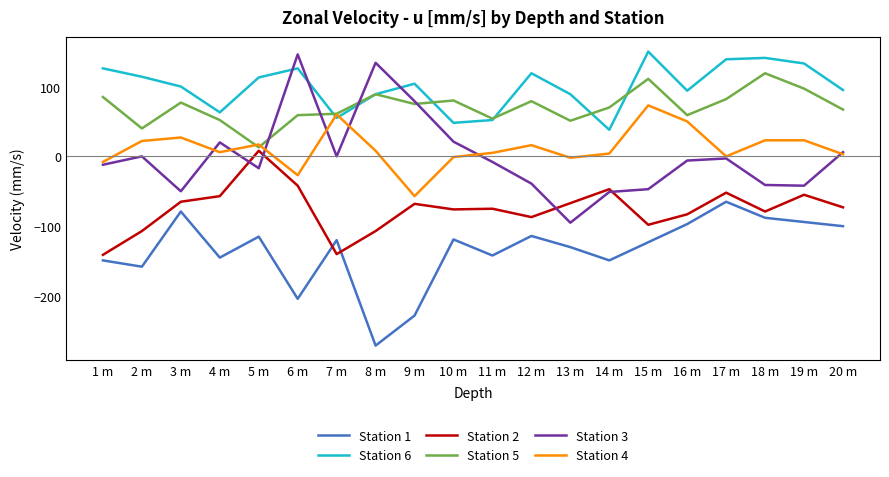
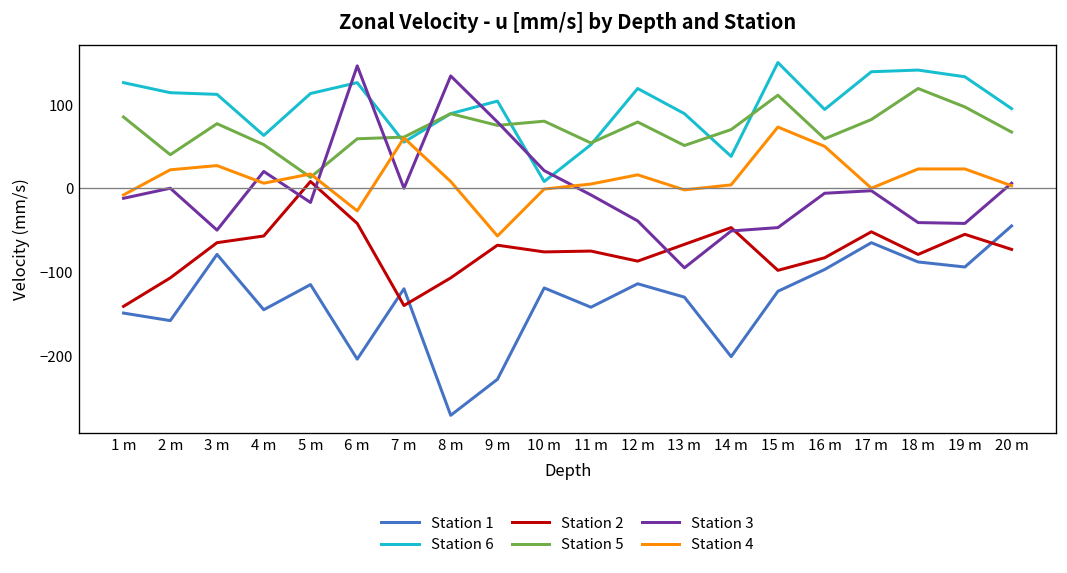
  {
    "Station 1": {
      "1 m": -150,
      "2 m": -160,
      "3 m": -80,
      "4 m": -150,
      "5 m": -120,
      "6 m": -200,
      "7 m": -120,
      "8 m": -270,
      "9 m": -230,
      "10 m": -120,
      "11 m": -140,
      "12 m": -110,
      "13 m": -130,
-     "14 m": -150,
+     "14 m": -200,
      "15 m": -120,
      "16 m": -100,
      "17 m": -70,
      "18 m": -90,
      "19 m": -90,
-     "20 m": -100
+     "20 m": -50
    },
    "Station 6": {
      "1 m": 130,
      "2 m": 110,
-     "3 m": 100,
+     "3 m": 110,
      "4 m": 60,
      "5 m": 110,
      "6 m": 130,
      "7 m": 60,
      "9 m": 100,
-     "10 m": 50,
+     "10 m": 10,
      "12 m": 120,
      "13 m": 90,
      "14 m": 40,
      "15 m": 150,
      "16 m": 90,
      "17 m": 140,
      "18 m": 140,
      "19 m": 130,
      "20 m": 100
    },
    "Station 2": {
      "1 m": -140,
      "2 m": -110,
      "3 m": -70,
      "4 m": -60,
      "5 m": 10,
      "6 m": -40,
      "7 m": -140,
      "8 m": -110,
      "9 m": -70,
      "10 m": -80,
      "11 m": -80,
      "12 m": -90,
      "13 m": -70,
      "14 m": -50,
      "15 m": -100,
      "16 m": -80,
      "17 m": -50,
      "18 m": -80,
      "19 m": -60,
      "20 m": -70
    },
    "Station 5": {
      "1 m": 90,
      "2 m": 40,
      "3 m": 80,
      "4 m": 50,
      "5 m": 10,
      "6 m": 60,
      "9 m": 80,
      "10 m": 80,
      "12 m": 80,
      "13 m": 50,
      "14 m": 70,
      "15 m": 110,
      "16 m": 60,
      "17 m": 80,
      "18 m": 120,
      "19 m": 100,
      "20 m": 70
    },
    "Station 3": {
      "1 m": -10,
      "2 m": 0,
      "3 m": -50,
      "4 m": 20,
      "5 m": -20,
      "6 m": 150,
      "7 m": 0,
      "8 m": 130,
      "9 m": 80,
      "10 m": 20,
      "11 m": -10,
      "12 m": -40,
      "13 m": -100,
      "14 m": -50,
      "15 m": -50,
      "16 m": -10,
      "18 m": -40,
      "19 m": -40
    },
    "Station 4": {
      "1 m": -10,
      "2 m": 20,
      "3 m": 30,
      "4 m": 10,
      "5 m": 20,
      "6 m": -30,
      "8 m": 10,
      "9 m": -60,
      "10 m": 0,
      "11 m": 10,
      "12 m": 20,
      "13 m": 0,
      "14 m": 0,
      "15 m": 70,
      "16 m": 50,
      "18 m": 20,
      "19 m": 20
    }
  }
